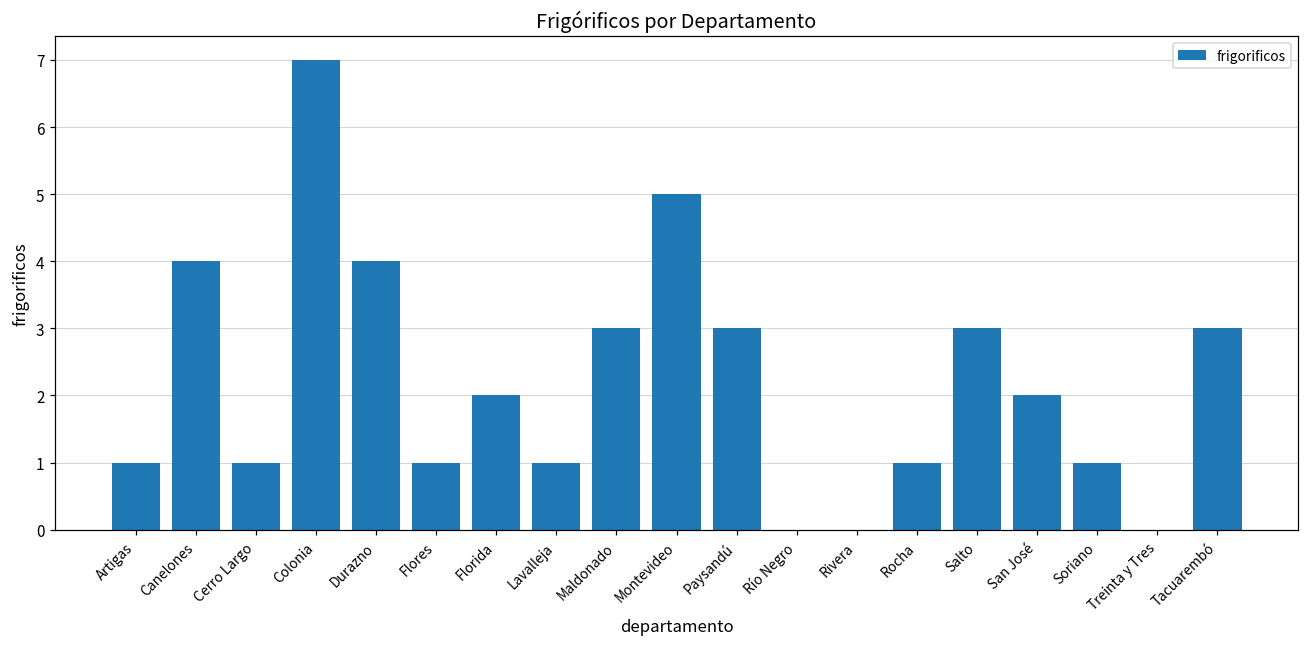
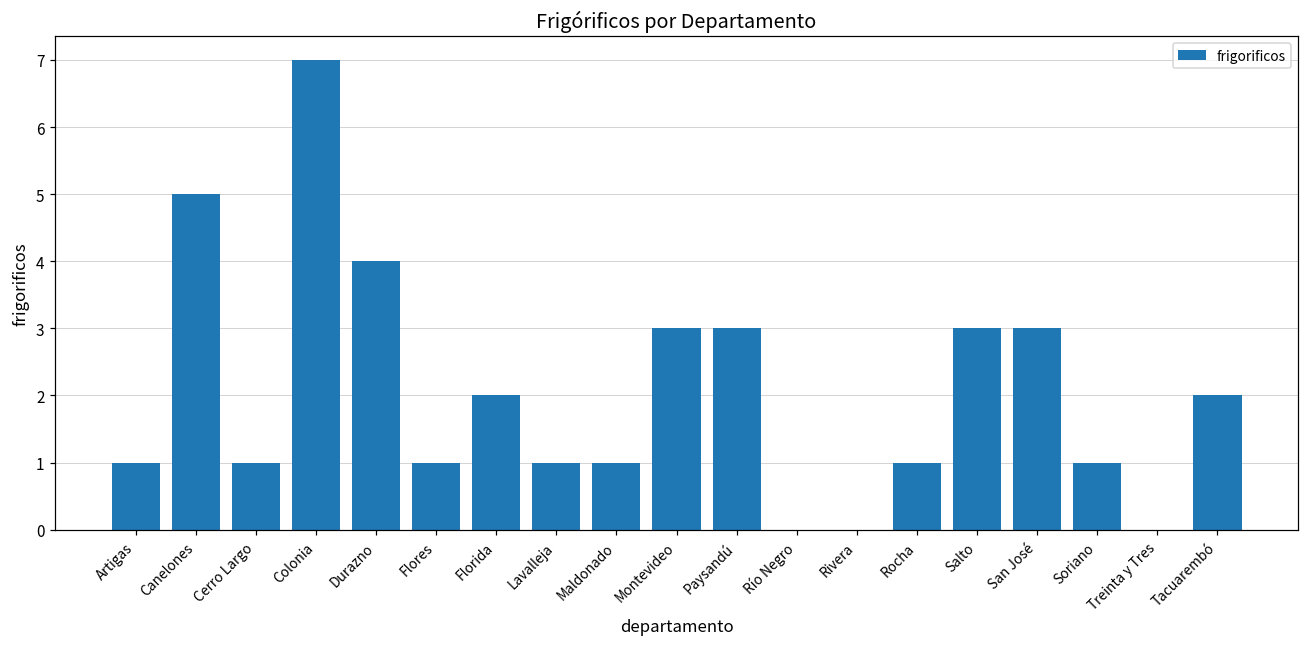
  {
    "Artigas": 1,
-   "Canelones": 4,
+   "Canelones": 5,
    "Cerro Largo": 1,
    "Colonia": 7,
    "Durazno": 4,
    "Flores": 1,
    "Florida": 2,
    "Lavalleja": 1,
-   "Maldonado": 3,
-   "Montevideo": 5,
+   "Maldonado": 1,
+   "Montevideo": 3,
    "Paysandú": 3,
    "Río Negro": 0,
    "Rivera": 0,
    "Rocha": 1,
    "Salto": 3,
-   "San José": 2,
+   "San José": 3,
    "Soriano": 1,
    "Treinta y Tres": 0,
-   "Tacuarembó": 3
+   "Tacuarembó": 2
  }
